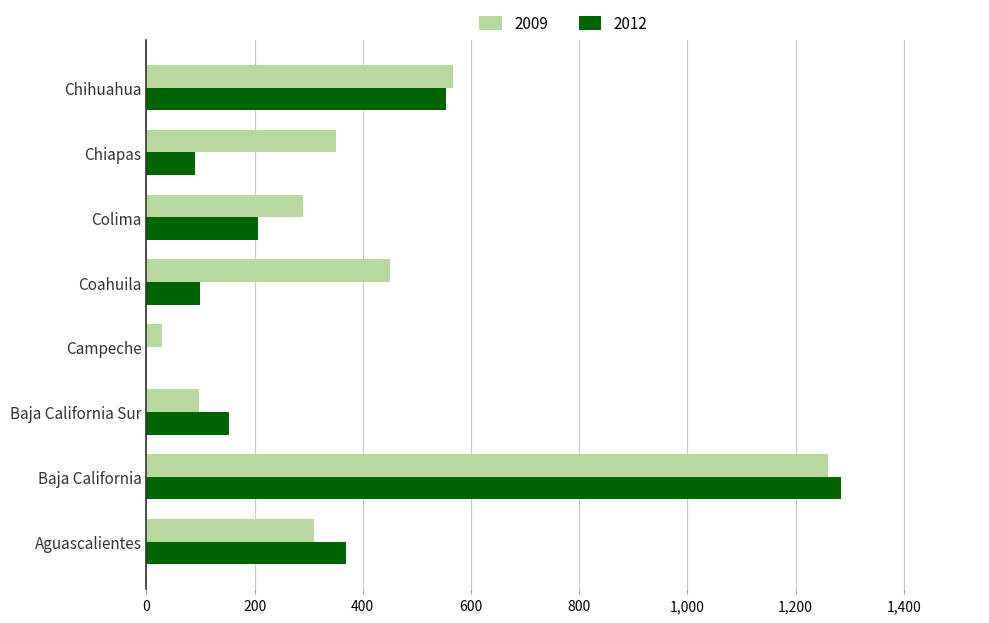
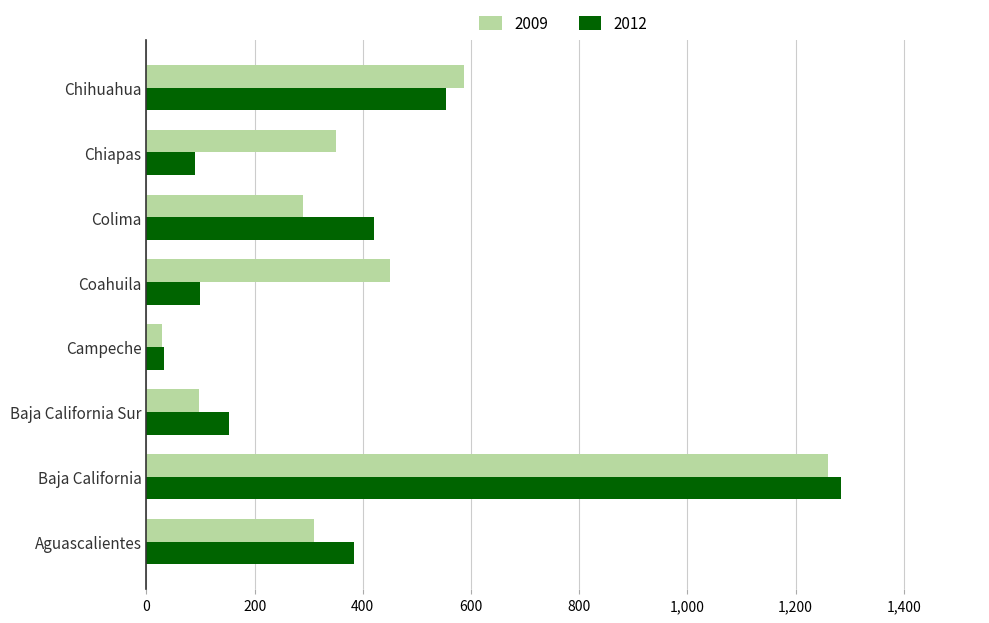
  {
    "2009": {
-     "Chihuahua": "570",
+     "Chihuahua": "590",
      "Chiapas": "350",
      "Colima": "290",
      "Coahuila": "450",
      "Campeche": "30",
      "Baja California Sur": "100",
      "Baja California": "1,260",
      "Aguascalientes": "310"
    },
    "2012": {
      "Chihuahua": "550",
      "Chiapas": "90",
-     "Colima": "210",
+     "Colima": "420",
      "Coahuila": "100",
-     "Campeche": "0",
+     "Campeche": "30",
      "Baja California Sur": "150",
      "Baja California": "1,280",
-     "Aguascalientes": "370"
+     "Aguascalientes": "380"
    }
  }
